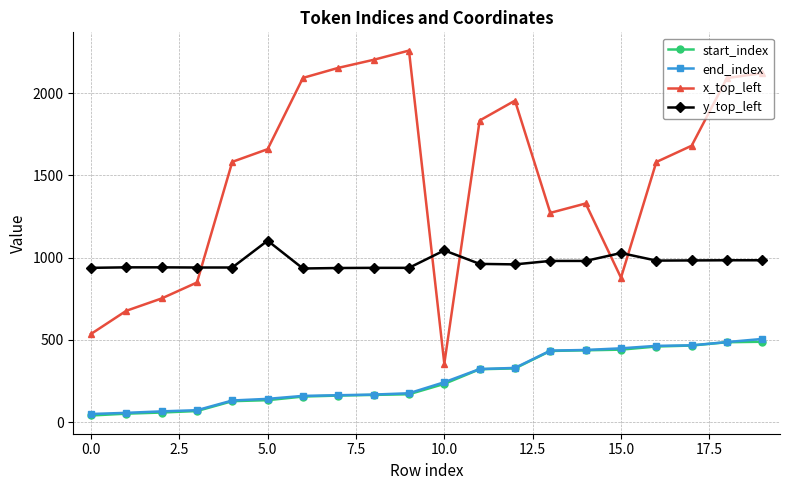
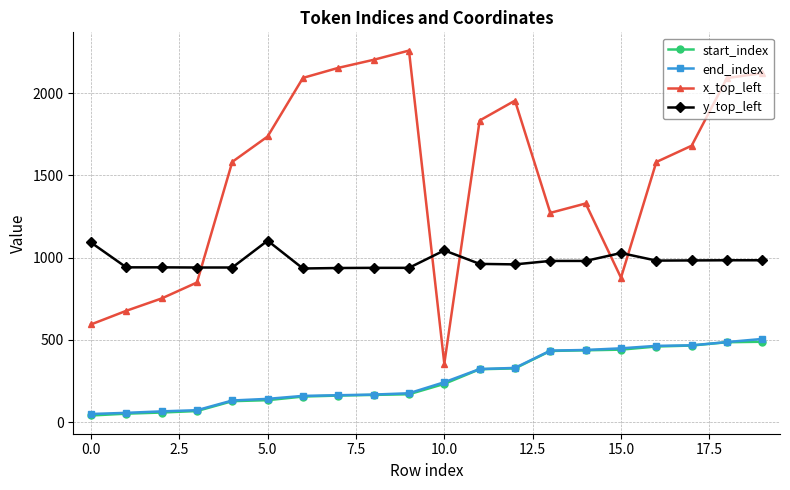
  {
    "x_top_left": {
-     "0.0": 540,
-     "5.0": 1660,
+     "0.0": 590,
+     "5.0": 1740,
      "10.0": 360,
      "15.0": 880
    },
    "y_top_left": {
-     "0.0": 940,
+     "0.0": 1090,
      "5.0": 1100,
      "10.0": 1040,
      "15.0": 1030
    }
  }
